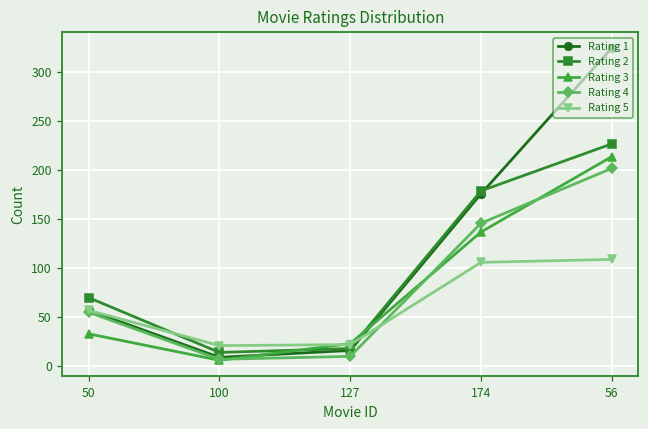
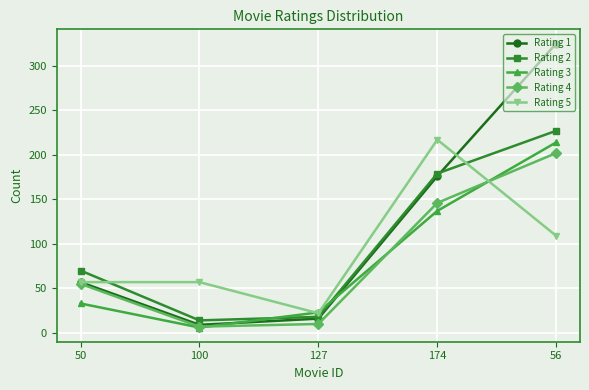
  {
    "Rating 5": {
-     "100": 20,
-     "174": 110,
+     "100": 60,
+     "174": 220,
      "56": 110
    }
  }
